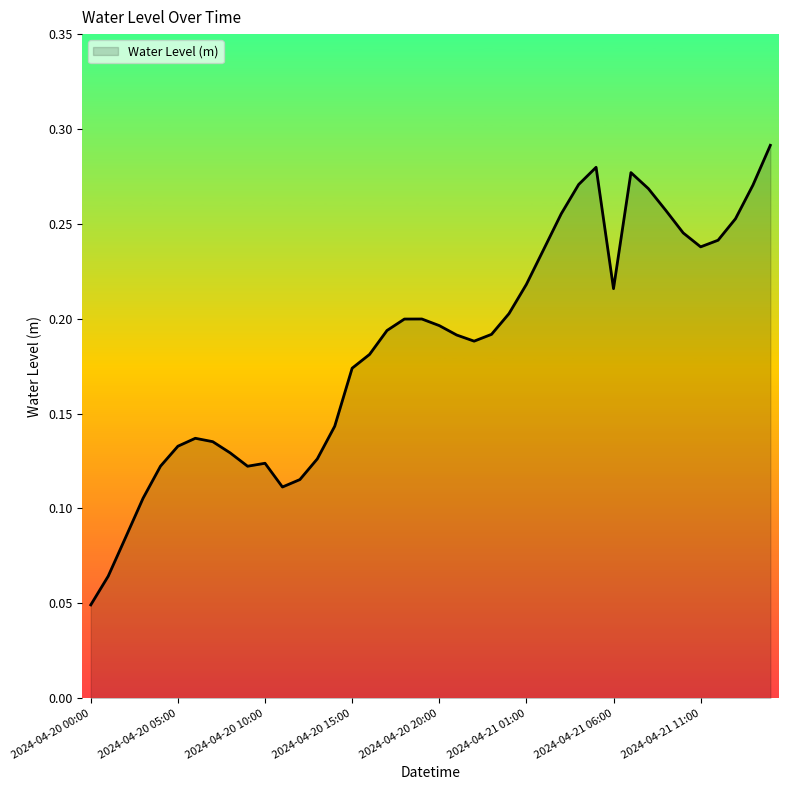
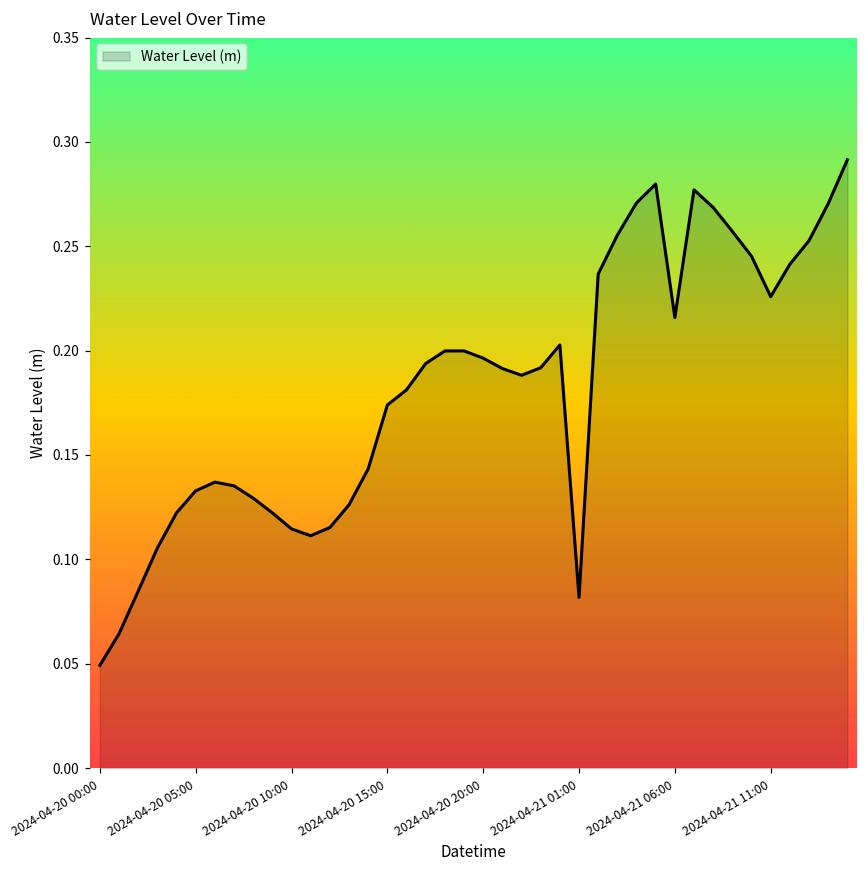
  {
    "2024-04-20 00:00": 0.049,
    "2024-04-20 05:00": 0.133,
-   "2024-04-20 10:00": 0.124,
+   "2024-04-20 10:00": 0.115,
    "2024-04-20 15:00": 0.174,
    "2024-04-20 20:00": 0.196,
-   "2024-04-21 01:00": 0.218,
+   "2024-04-21 01:00": 0.082,
    "2024-04-21 06:00": 0.216,
-   "2024-04-21 11:00": 0.238
+   "2024-04-21 11:00": 0.226
  }
